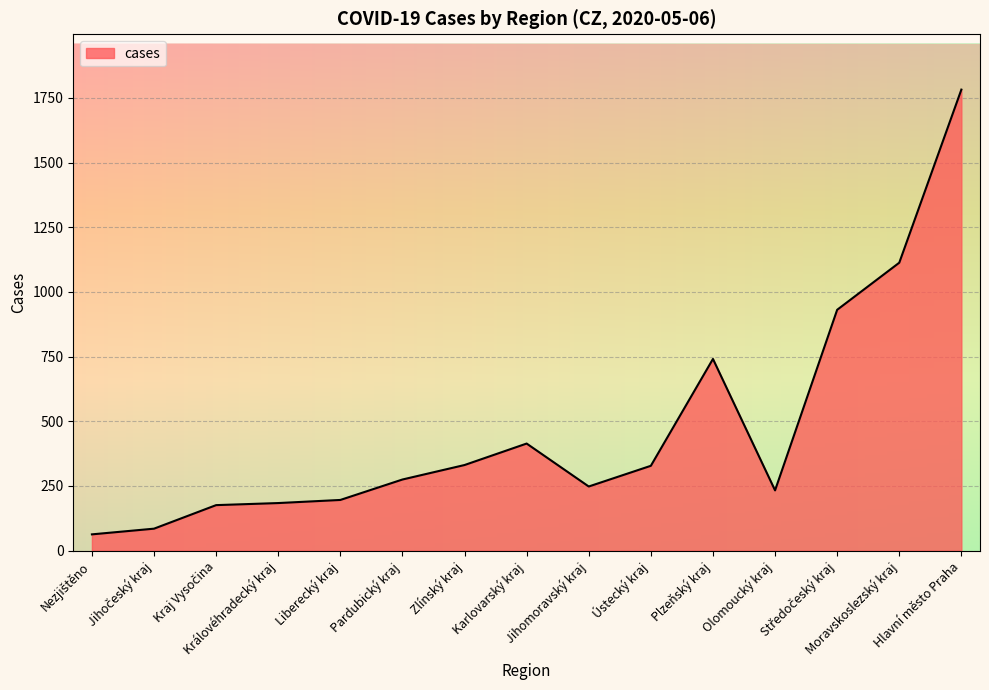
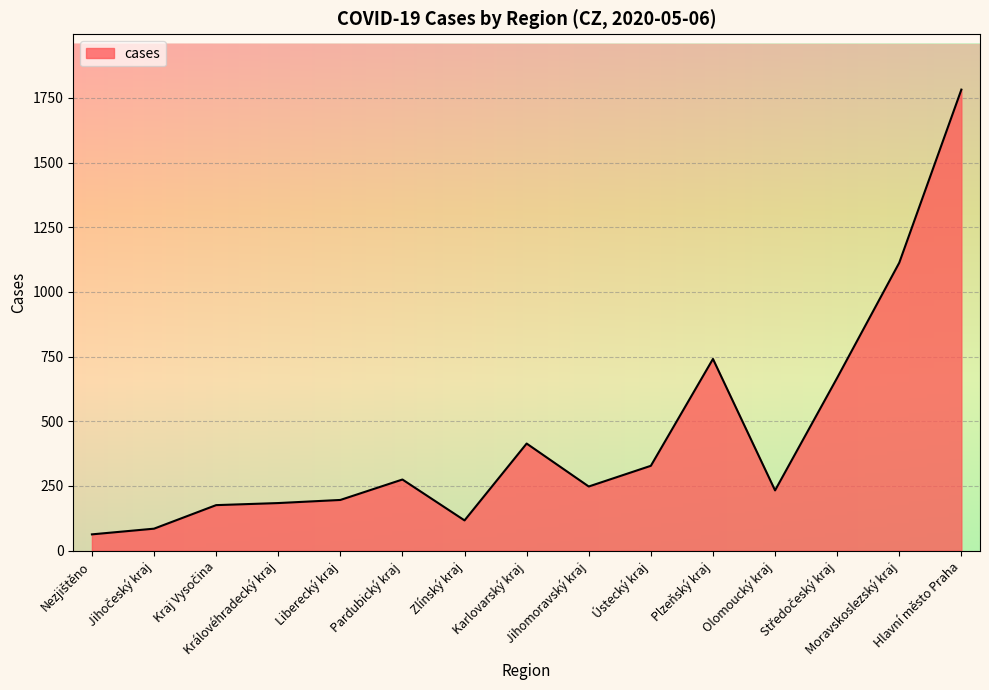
  {
    "Nezjištěno": 60,
    "Jihočeský kraj": 90,
    "Kraj Vysočina": 180,
    "Královéhradecký kraj": 180,
    "Liberecký kraj": 200,
    "Pardubický kraj": 280,
-   "Zlínský kraj": 330,
+   "Zlínský kraj": 120,
    "Karlovarský kraj": 410,
    "Jihomoravský kraj": 250,
    "Ústecký kraj": 330,
    "Plzeňský kraj": 740,
    "Olomoucký kraj": 230,
-   "Středočeský kraj": 930,
+   "Středočeský kraj": 670,
    "Moravskoslezský kraj": 1110,
    "Hlavní město Praha": 1780
  }
